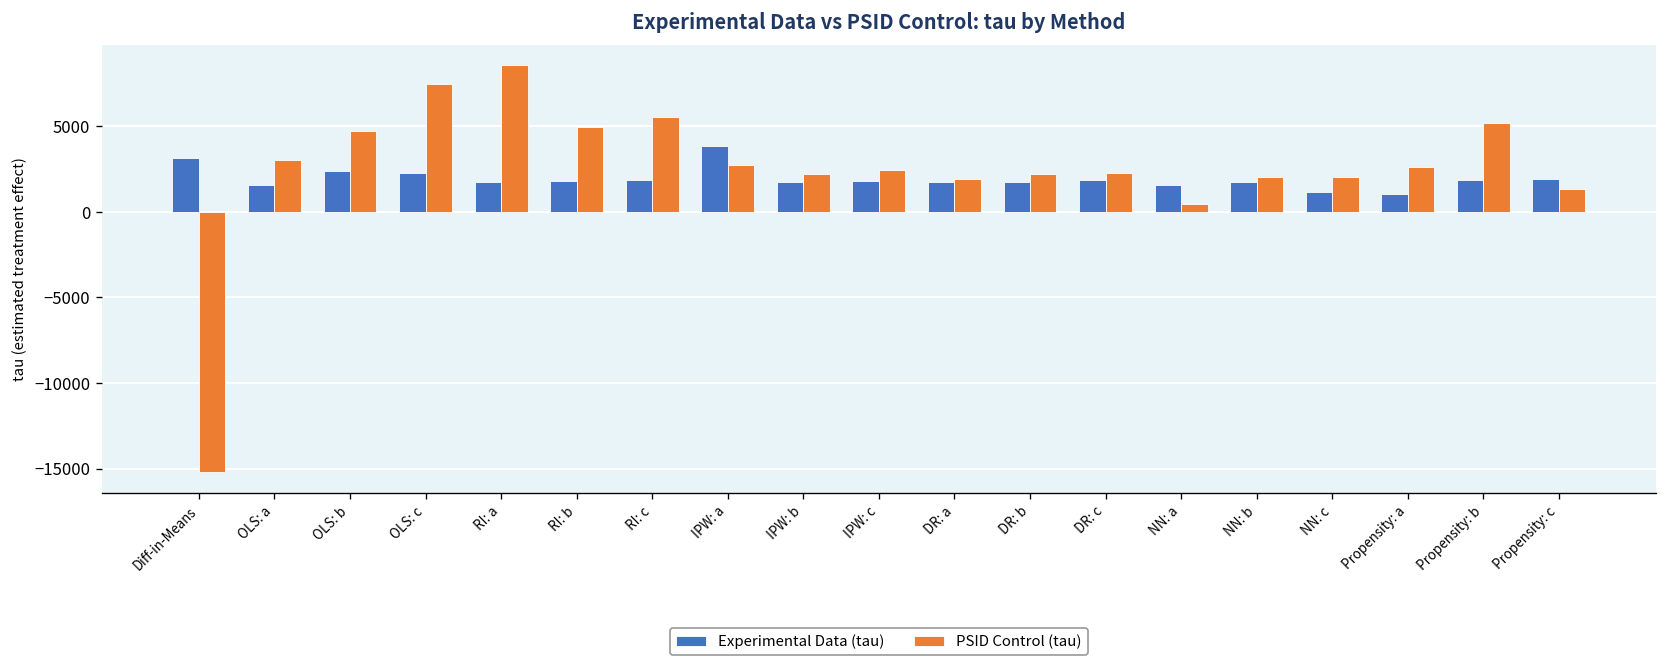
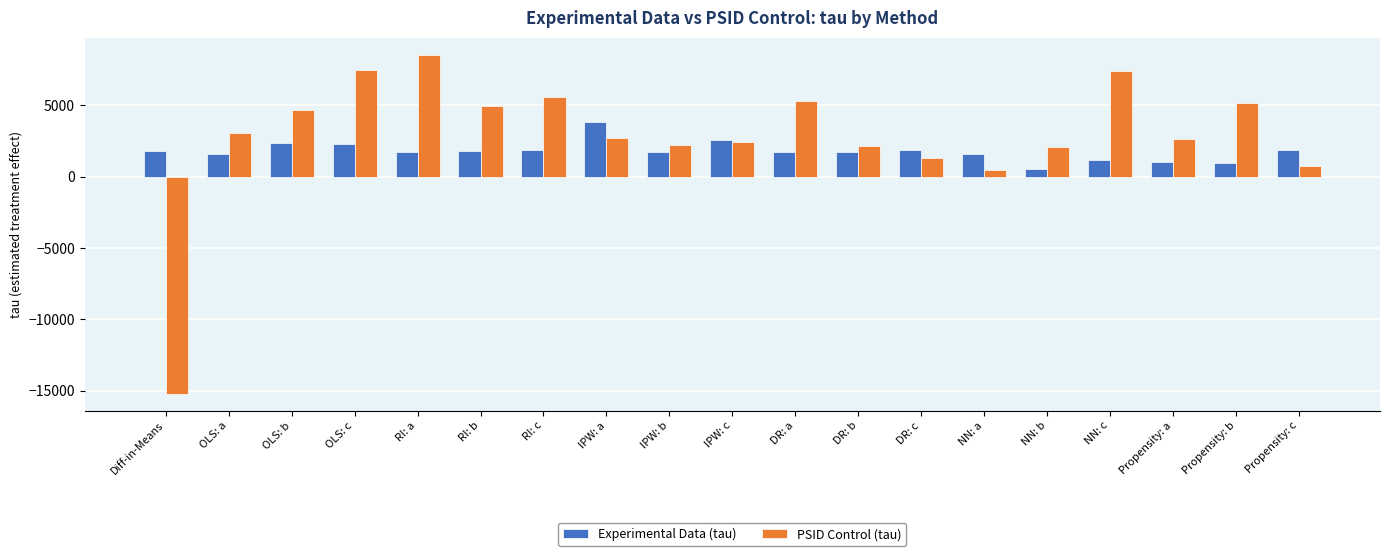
  {
    "Experimental Data (tau)": {
-     "Diff-in-Means": 3200,
+     "Diff-in-Means": 1800,
      "OLS: a": 1600,
      "OLS: b": 2400,
      "OLS: c": 2300,
      "RI: a": 1700,
      "RI: b": 1800,
      "RI: c": 1800,
      "IPW: a": 3900,
      "IPW: b": 1700,
-     "IPW: c": 1800,
+     "IPW: c": 2500,
      "DR: a": 1700,
      "DR: b": 1800,
      "DR: c": 1800,
      "NN: a": 1600,
-     "NN: b": 1700,
+     "NN: b": 500,
      "NN: c": 1100,
      "Propensity: a": 1000,
-     "Propensity: b": 1900,
+     "Propensity: b": 1000,
      "Propensity: c": 1900
    },
    "PSID Control (tau)": {
      "Diff-in-Means": -15200,
      "OLS: a": 3000,
      "OLS: b": 4700,
      "OLS: c": 7500,
      "RI: a": 8500,
      "RI: b": 4900,
      "RI: c": 5600,
      "IPW: a": 2700,
      "IPW: b": 2200,
      "IPW: c": 2400,
-     "DR: a": 1900,
+     "DR: a": 5300,
      "DR: b": 2200,
-     "DR: c": 2300,
+     "DR: c": 1300,
      "NN: a": 500,
      "NN: b": 2000,
-     "NN: c": 2000,
+     "NN: c": 7400,
      "Propensity: a": 2600,
      "Propensity: b": 5200,
-     "Propensity: c": 1300
+     "Propensity: c": 700
    }
  }
